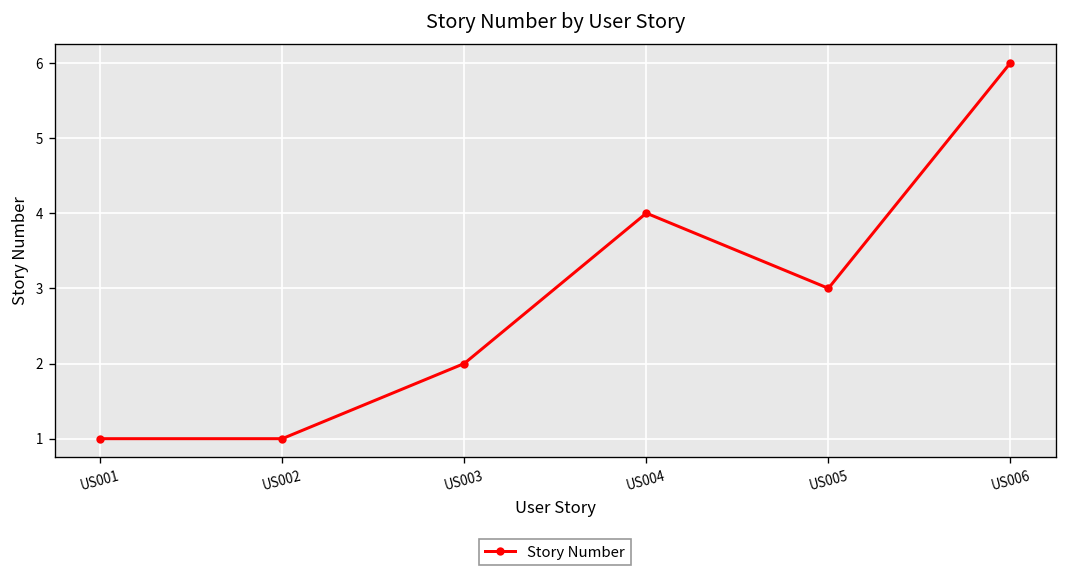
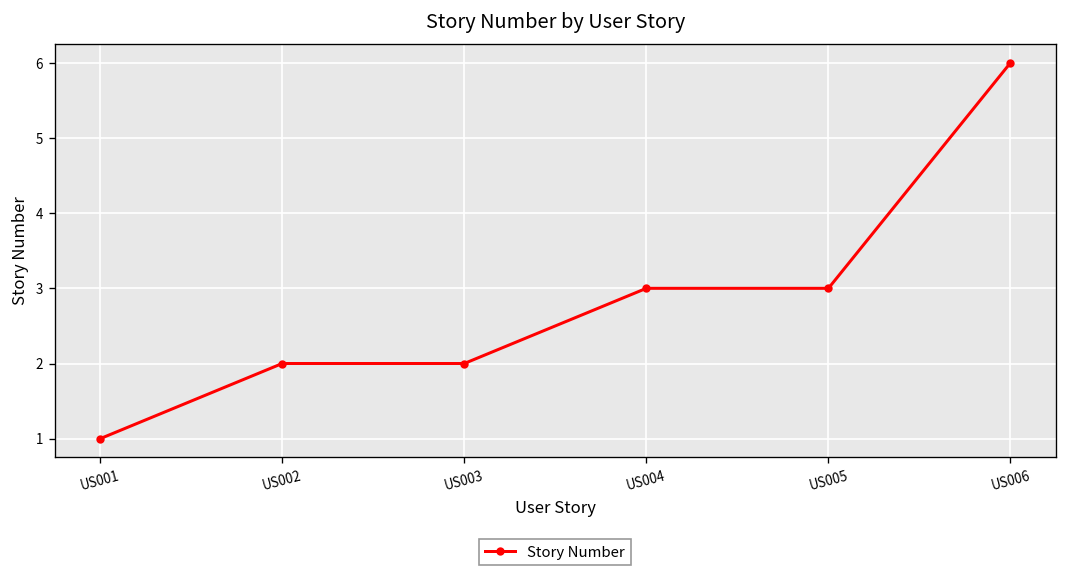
  {
    "US001": 1,
-   "US002": 1,
+   "US002": 2,
    "US003": 2,
-   "US004": 4,
+   "US004": 3,
    "US005": 3,
    "US006": 6
  }
